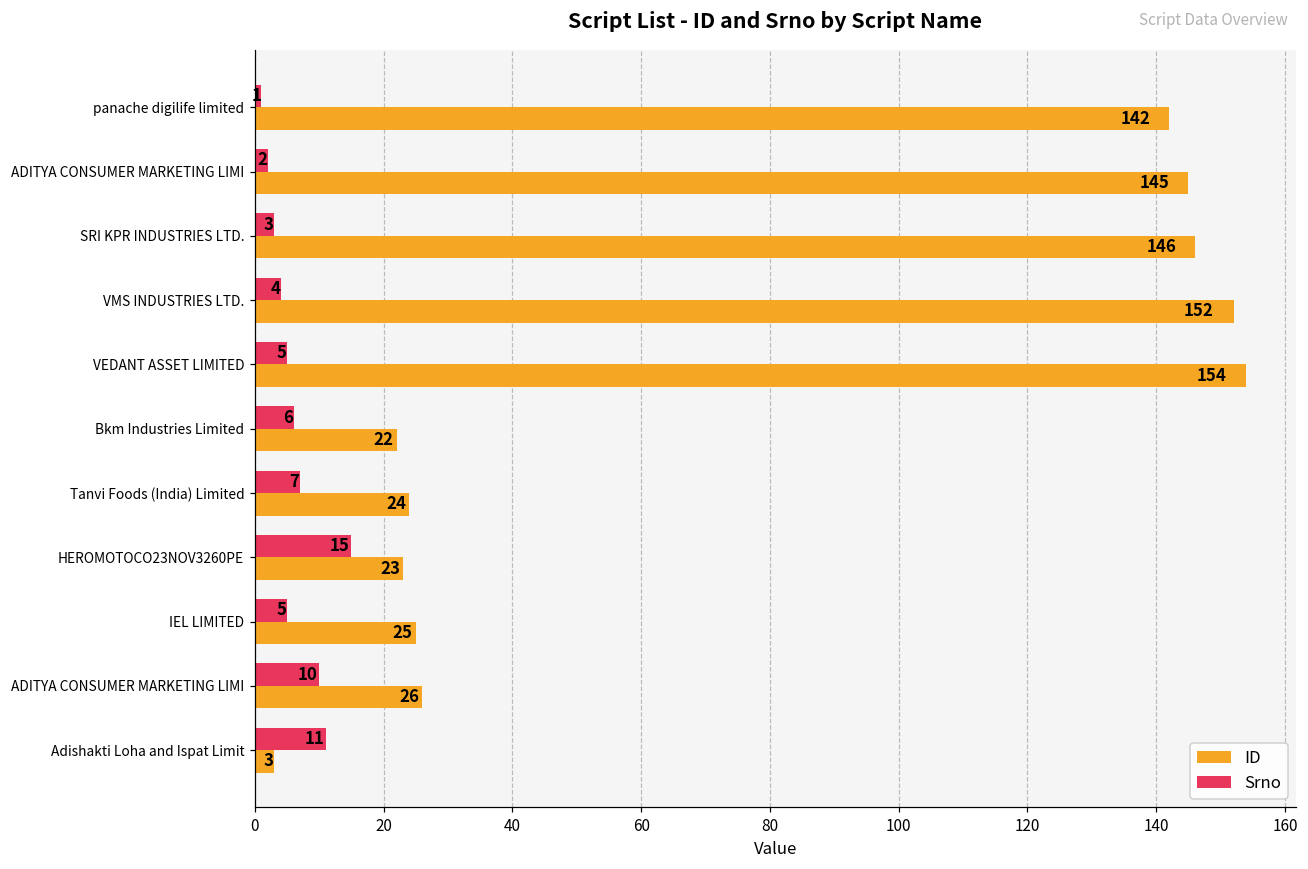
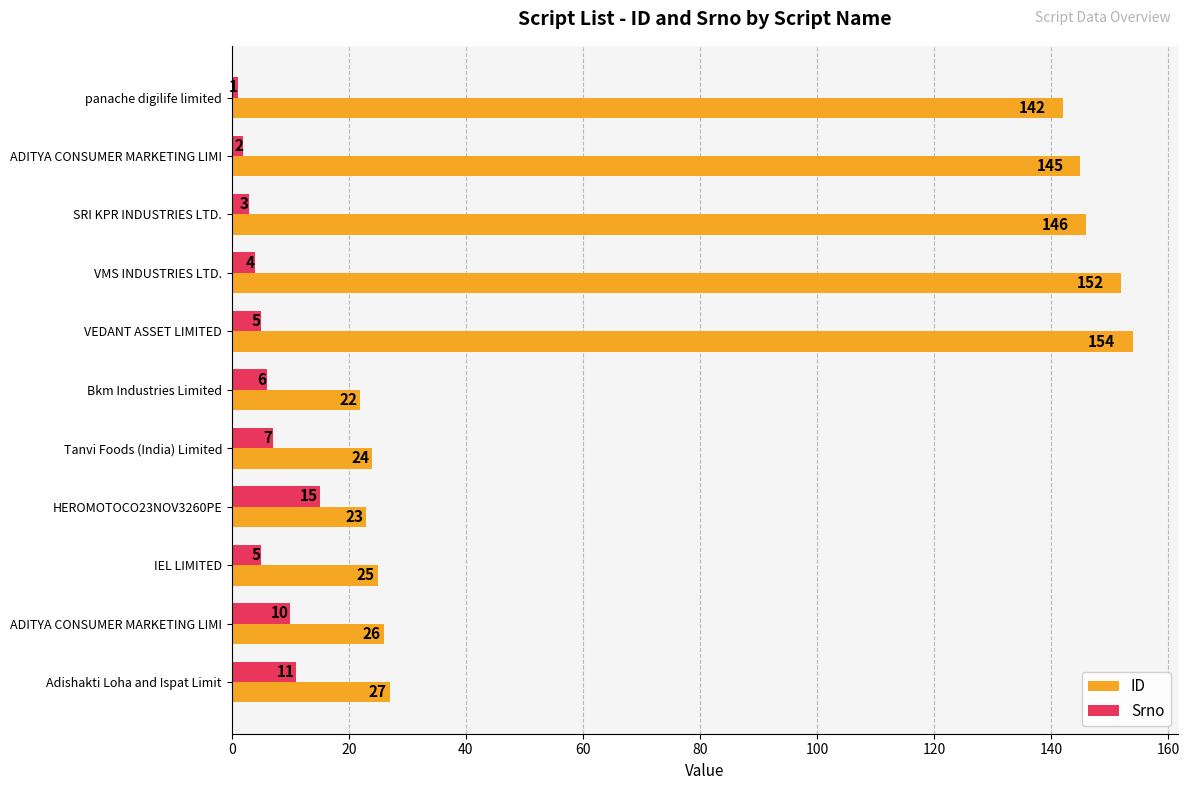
  {
    "ID": {
      "panache digilife limited": 142,
      "SRI KPR INDUSTRIES LTD.": 146,
      "VMS INDUSTRIES LTD.": 152,
      "VEDANT ASSET LIMITED": 154,
      "Bkm Industries Limited": 22,
      "Tanvi Foods (India) Limited": 24,
      "HEROMOTOCO23NOV3260PE": 23,
      "IEL LIMITED": 25,
-     "Adishakti Loha and Ispat Limit": 3
+     "Adishakti Loha and Ispat Limit": 27
    },
    "Srno": {
      "panache digilife limited": 1,
      "SRI KPR INDUSTRIES LTD.": 3,
      "VMS INDUSTRIES LTD.": 4,
      "VEDANT ASSET LIMITED": 5,
      "Bkm Industries Limited": 6,
      "Tanvi Foods (India) Limited": 7,
      "HEROMOTOCO23NOV3260PE": 15,
      "IEL LIMITED": 5,
      "Adishakti Loha and Ispat Limit": 11
    }
  }
